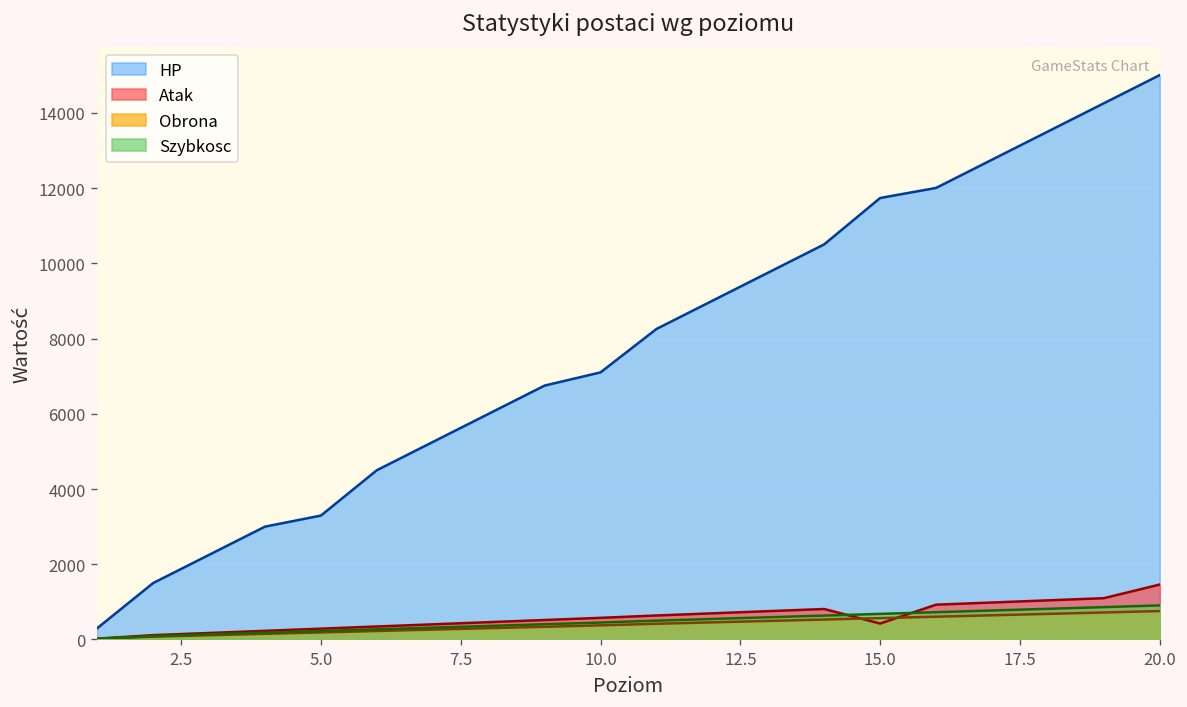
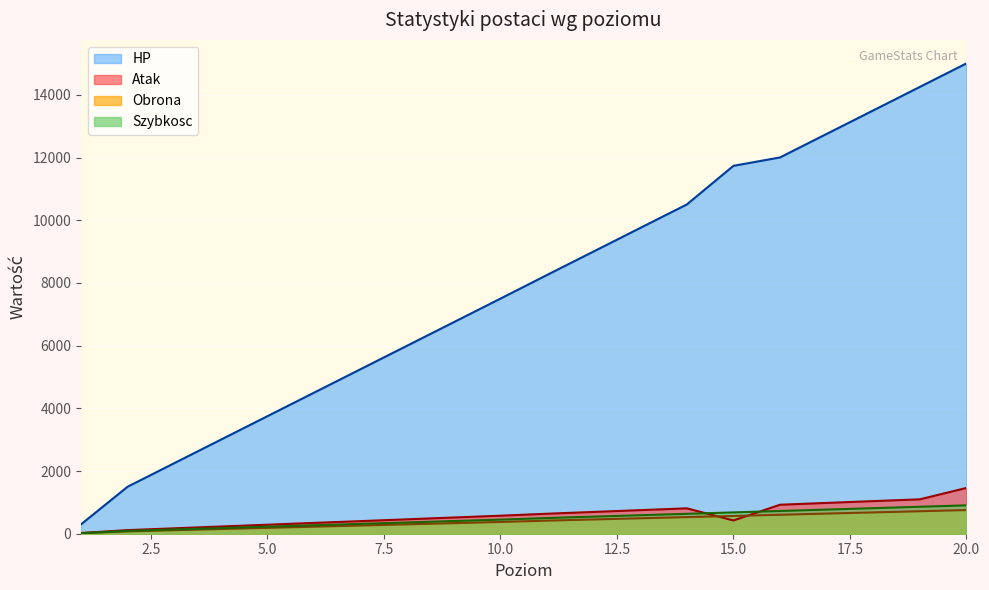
  {
    "HP": {
-     "5.0": 3300,
-     "10.0": 7100,
+     "5.0": 3800,
+     "10.0": 7500,
      "15.0": 11700,
      "20.0": 15000
    },
    "Atak": {
      "10.0": 600,
      "15.0": 400,
      "20.0": 1500
    },
    "Obrona": {
      "15.0": 600,
      "20.0": 800
    },
    "Szybkosc": {
      "15.0": 700,
      "20.0": 900
    }
  }
